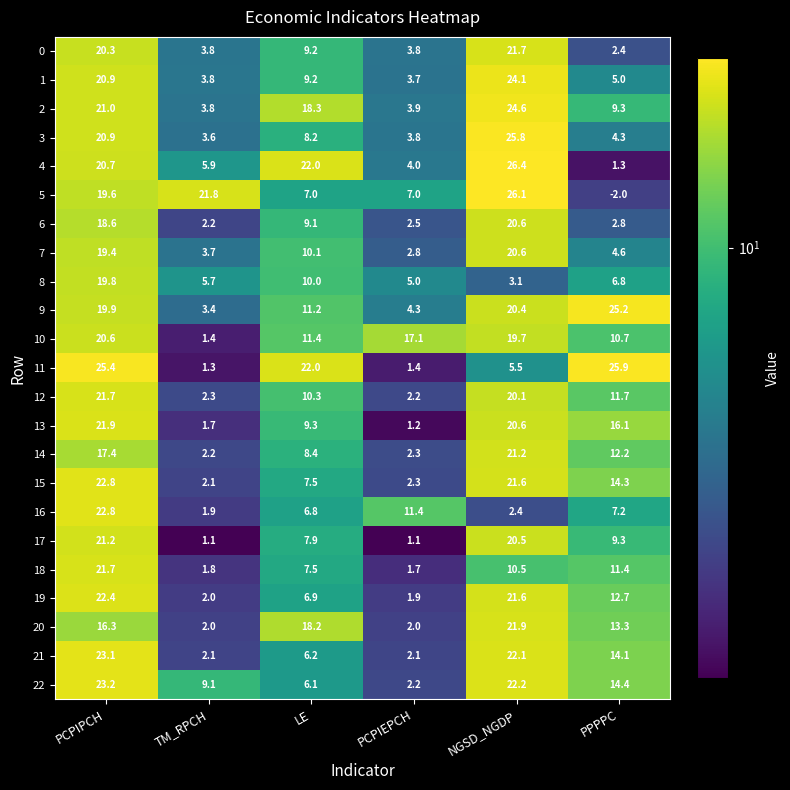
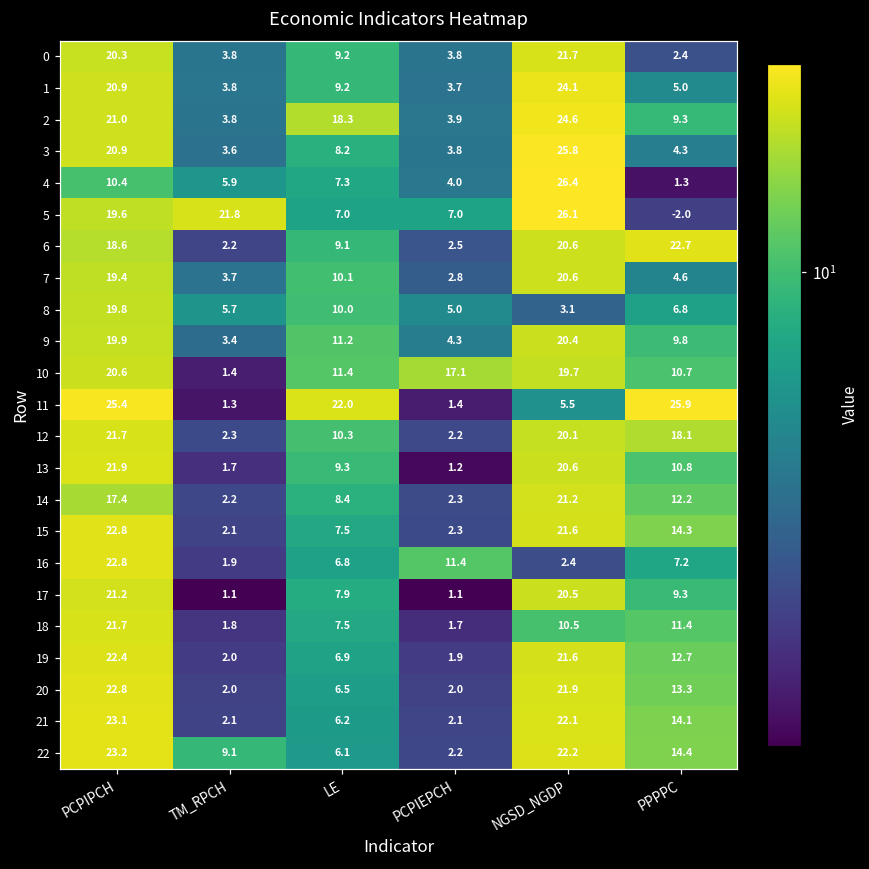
  {
    "0": {
      "PCPIPCH": 20.3,
      "TM_RPCH": 3.8,
      "LE": 9.2,
      "PCPIEPCH": 3.8,
      "NGSD_NGDP": 21.7,
      "PPPPC": 2.4
    },
    "1": {
      "PCPIPCH": 20.9,
      "TM_RPCH": 3.8,
      "LE": 9.2,
      "PCPIEPCH": 3.7,
      "NGSD_NGDP": 24.1,
      "PPPPC": 5.0
    },
    "2": {
      "PCPIPCH": 21.0,
      "TM_RPCH": 3.8,
      "LE": 18.3,
      "PCPIEPCH": 3.9,
      "NGSD_NGDP": 24.6,
      "PPPPC": 9.3
    },
    "3": {
      "PCPIPCH": 20.9,
      "TM_RPCH": 3.6,
      "LE": 8.2,
      "PCPIEPCH": 3.8,
      "NGSD_NGDP": 25.8,
      "PPPPC": 4.3
    },
    "4": {
-     "PCPIPCH": 20.7,
+     "PCPIPCH": 10.4,
      "TM_RPCH": 5.9,
-     "LE": 22.0,
+     "LE": 7.3,
      "PCPIEPCH": 4.0,
      "NGSD_NGDP": 26.4,
      "PPPPC": 1.3
    },
    "5": {
      "PCPIPCH": 19.6,
      "TM_RPCH": 21.8,
      "LE": 7.0,
      "PCPIEPCH": 7.0,
      "NGSD_NGDP": 26.1,
      "PPPPC": -2.0
    },
    "6": {
      "PCPIPCH": 18.6,
      "TM_RPCH": 2.2,
      "LE": 9.1,
      "PCPIEPCH": 2.5,
      "NGSD_NGDP": 20.6,
-     "PPPPC": 2.8
+     "PPPPC": 22.7
    },
    "7": {
      "PCPIPCH": 19.4,
      "TM_RPCH": 3.7,
      "LE": 10.1,
      "PCPIEPCH": 2.8,
      "NGSD_NGDP": 20.6,
      "PPPPC": 4.6
    },
    "8": {
      "PCPIPCH": 19.8,
      "TM_RPCH": 5.7,
      "LE": 10.0,
      "PCPIEPCH": 5.0,
      "NGSD_NGDP": 3.1,
      "PPPPC": 6.8
    },
    "9": {
      "PCPIPCH": 19.9,
      "TM_RPCH": 3.4,
      "LE": 11.2,
      "PCPIEPCH": 4.3,
      "NGSD_NGDP": 20.4,
-     "PPPPC": 25.2
+     "PPPPC": 9.8
    },
    "10": {
      "PCPIPCH": 20.6,
      "TM_RPCH": 1.4,
      "LE": 11.4,
      "PCPIEPCH": 17.1,
      "NGSD_NGDP": 19.7,
      "PPPPC": 10.7
    },
    "11": {
      "PCPIPCH": 25.4,
      "TM_RPCH": 1.3,
      "LE": 22.0,
      "PCPIEPCH": 1.4,
      "NGSD_NGDP": 5.5,
      "PPPPC": 25.9
    },
    "12": {
      "PCPIPCH": 21.7,
      "TM_RPCH": 2.3,
      "LE": 10.3,
      "PCPIEPCH": 2.2,
      "NGSD_NGDP": 20.1,
-     "PPPPC": 11.7
+     "PPPPC": 18.1
    },
    "13": {
      "PCPIPCH": 21.9,
      "TM_RPCH": 1.7,
      "LE": 9.3,
      "PCPIEPCH": 1.2,
      "NGSD_NGDP": 20.6,
-     "PPPPC": 16.1
+     "PPPPC": 10.8
    },
    "14": {
      "PCPIPCH": 17.4,
      "TM_RPCH": 2.2,
      "LE": 8.4,
      "PCPIEPCH": 2.3,
      "NGSD_NGDP": 21.2,
      "PPPPC": 12.2
    },
    "15": {
      "PCPIPCH": 22.8,
      "TM_RPCH": 2.1,
      "LE": 7.5,
      "PCPIEPCH": 2.3,
      "NGSD_NGDP": 21.6,
      "PPPPC": 14.3
    },
    "16": {
      "PCPIPCH": 22.8,
      "TM_RPCH": 1.9,
      "LE": 6.8,
      "PCPIEPCH": 11.4,
      "NGSD_NGDP": 2.4,
      "PPPPC": 7.2
    },
    "17": {
      "PCPIPCH": 21.2,
      "TM_RPCH": 1.1,
      "LE": 7.9,
      "PCPIEPCH": 1.1,
      "NGSD_NGDP": 20.5,
      "PPPPC": 9.3
    },
    "18": {
      "PCPIPCH": 21.7,
      "TM_RPCH": 1.8,
      "LE": 7.5,
      "PCPIEPCH": 1.7,
      "NGSD_NGDP": 10.5,
      "PPPPC": 11.4
    },
    "19": {
      "PCPIPCH": 22.4,
      "TM_RPCH": 2.0,
      "LE": 6.9,
      "PCPIEPCH": 1.9,
      "NGSD_NGDP": 21.6,
      "PPPPC": 12.7
    },
    "20": {
-     "PCPIPCH": 16.3,
+     "PCPIPCH": 22.8,
      "TM_RPCH": 2.0,
-     "LE": 18.2,
+     "LE": 6.5,
      "PCPIEPCH": 2.0,
      "NGSD_NGDP": 21.9,
      "PPPPC": 13.3
    },
    "21": {
      "PCPIPCH": 23.1,
      "TM_RPCH": 2.1,
      "LE": 6.2,
      "PCPIEPCH": 2.1,
      "NGSD_NGDP": 22.1,
      "PPPPC": 14.1
    },
    "22": {
      "PCPIPCH": 23.2,
      "TM_RPCH": 9.1,
      "LE": 6.1,
      "PCPIEPCH": 2.2,
      "NGSD_NGDP": 22.2,
      "PPPPC": 14.4
    }
  }
